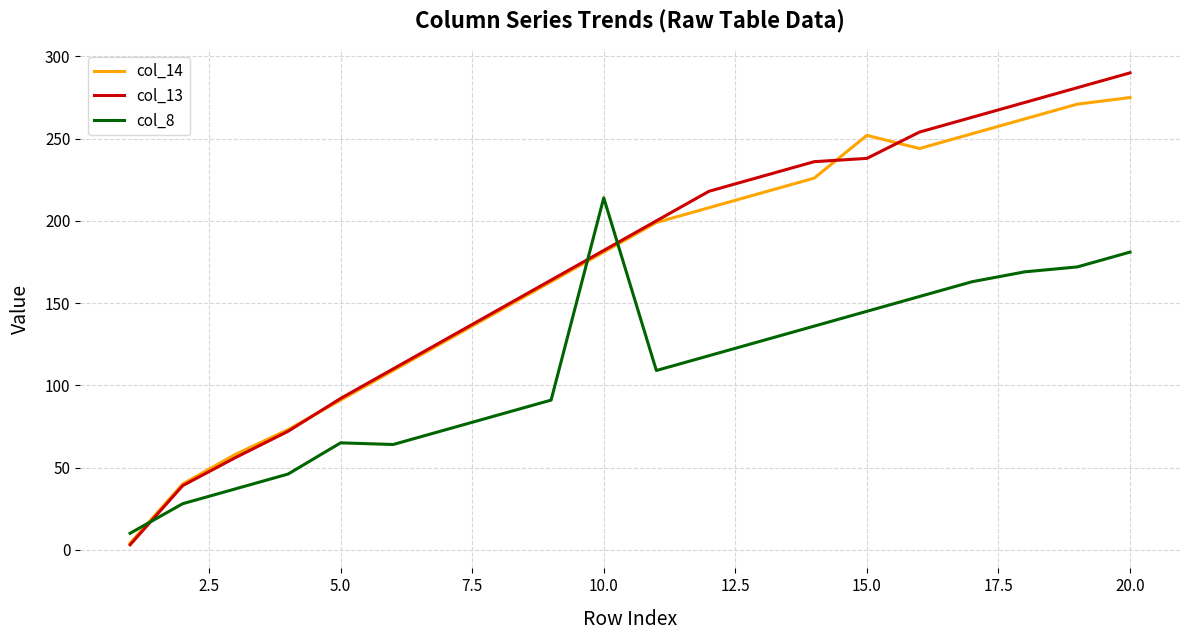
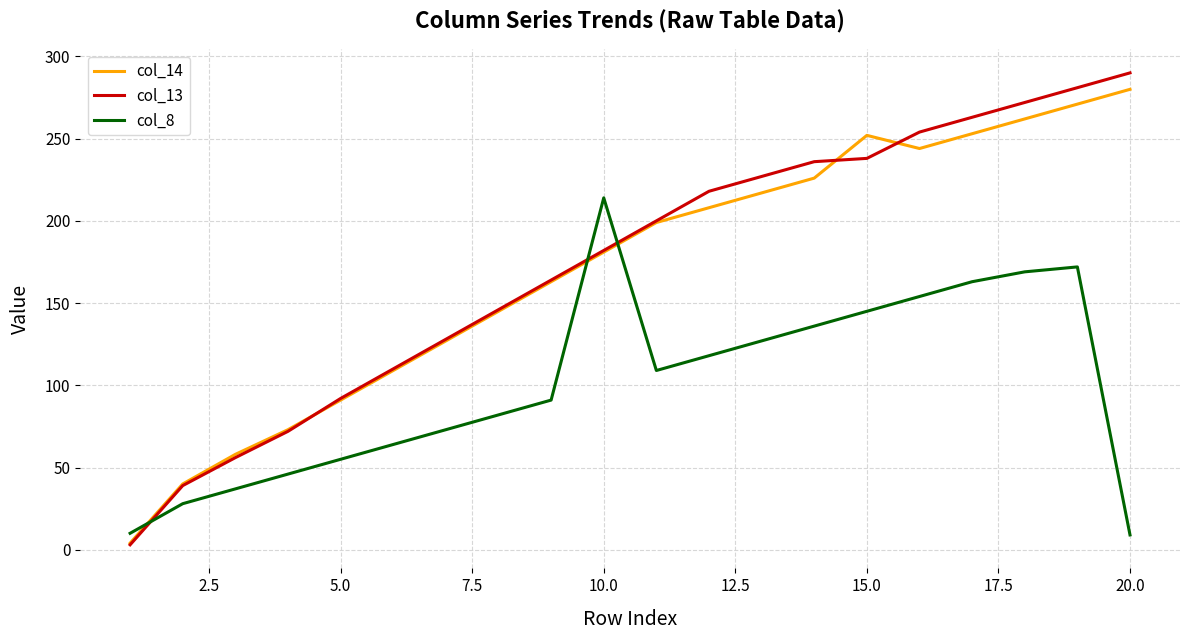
  {
    "col_14": {
      "15.0": 252,
-     "20.0": 275
+     "20.0": 280
    },
    "col_13": {
      "15.0": 238,
      "20.0": 290
    },
    "col_8": {
-     "5.0": 65,
+     "5.0": 55,
      "10.0": 214,
      "15.0": 145,
-     "20.0": 181
+     "20.0": 9
    }
  }
